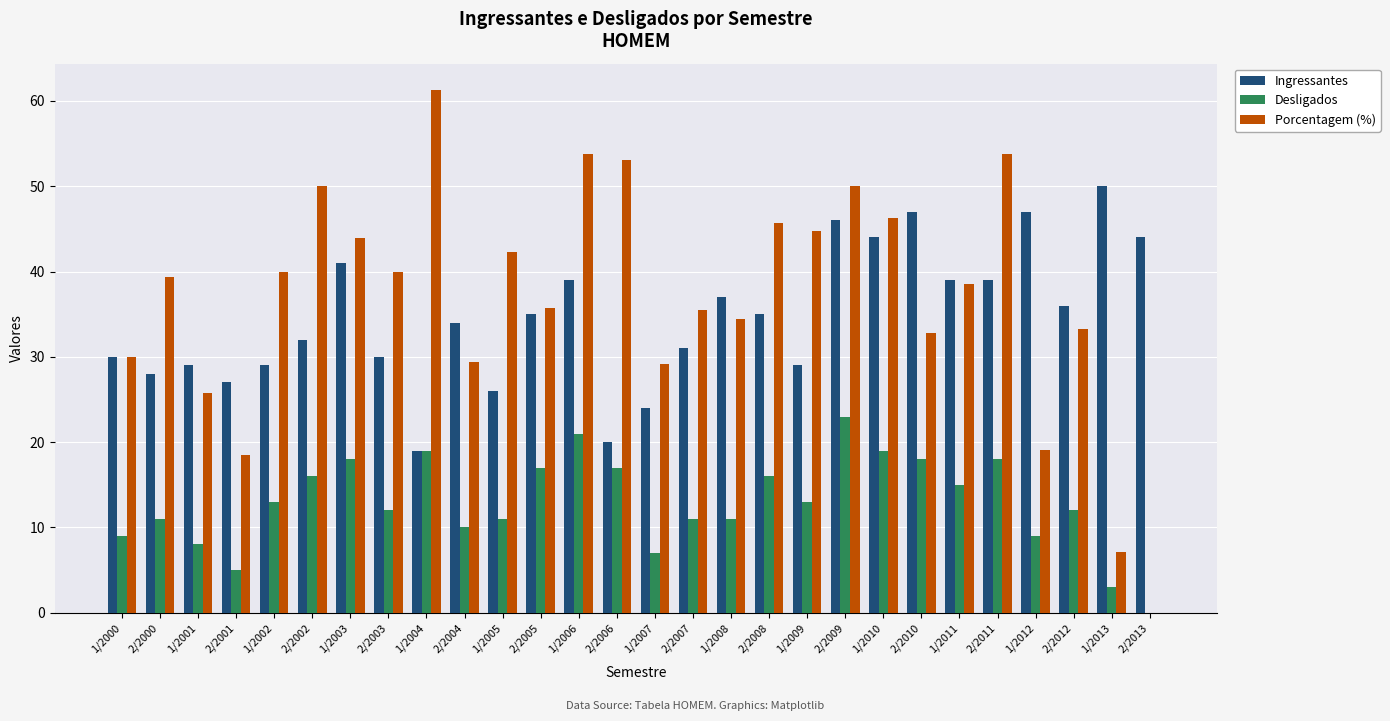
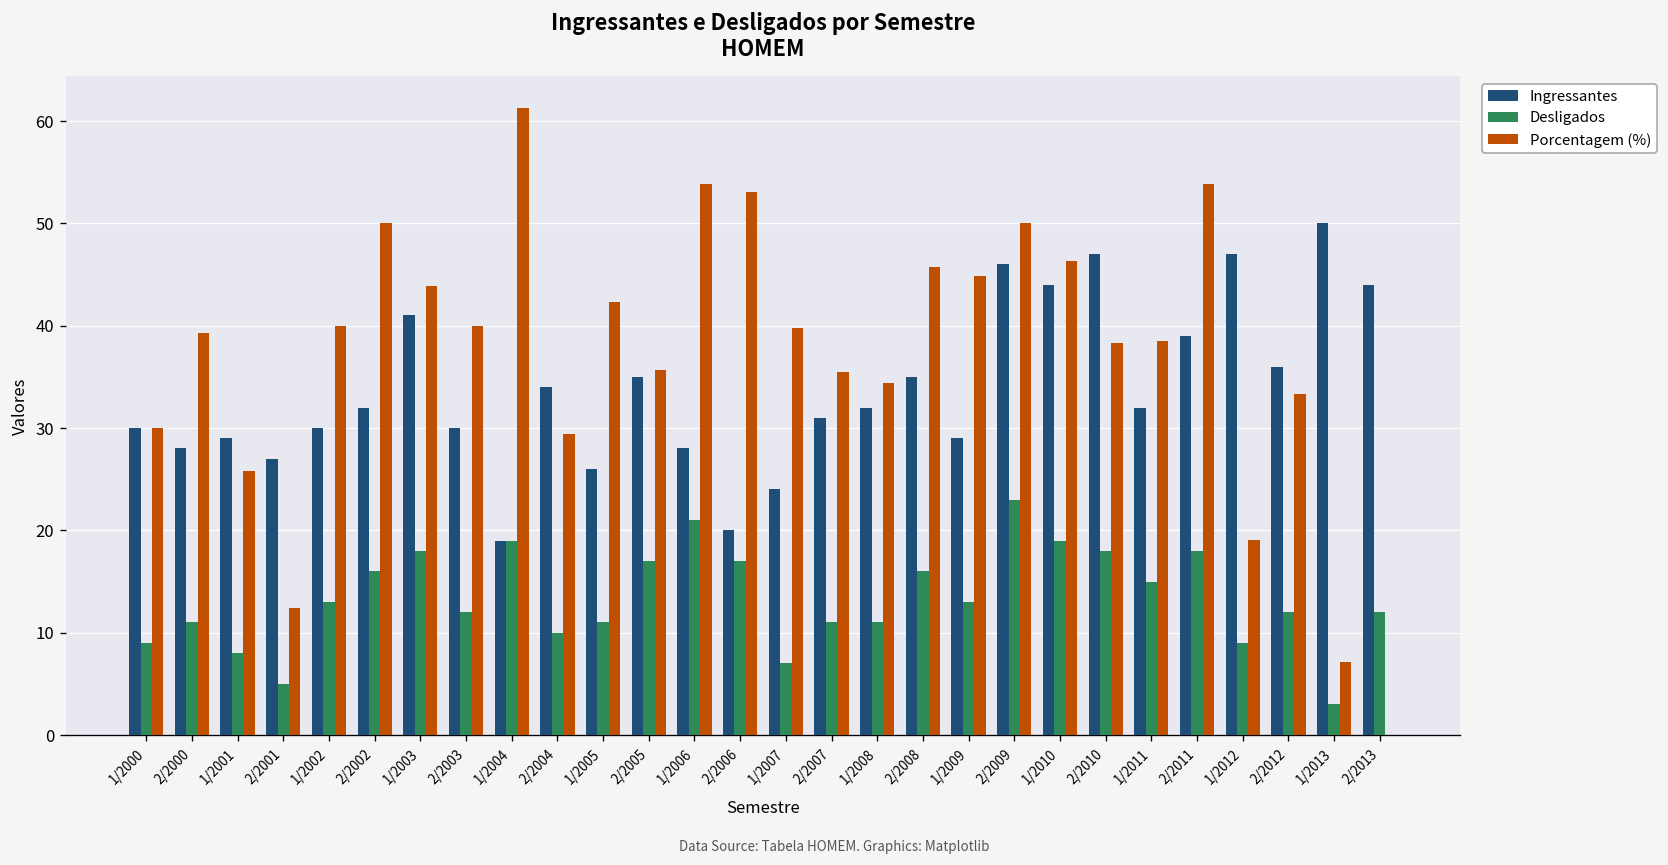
  {
    "Ingressantes": {
      "1/2000": 30,
      "2/2000": 28,
      "1/2001": 29,
      "2/2001": 27,
-     "1/2002": 29,
+     "1/2002": 30,
      "2/2002": 32,
      "1/2003": 41,
      "2/2003": 30,
      "1/2004": 19,
      "2/2004": 34,
      "1/2005": 26,
      "2/2005": 35,
-     "1/2006": 39,
+     "1/2006": 28,
      "2/2006": 20,
      "1/2007": 24,
      "2/2007": 31,
-     "1/2008": 37,
+     "1/2008": 32,
      "2/2008": 35,
      "1/2009": 29,
      "2/2009": 46,
      "1/2010": 44,
      "2/2010": 47,
-     "1/2011": 39,
+     "1/2011": 32,
      "2/2011": 39,
      "1/2012": 47,
      "2/2012": 36,
      "1/2013": 50,
      "2/2013": 44
    },
    "Desligados": {
      "1/2000": 9,
      "2/2000": 11,
      "1/2001": 8,
      "2/2001": 5,
      "1/2002": 13,
      "2/2002": 16,
      "1/2003": 18,
      "2/2003": 12,
      "1/2004": 19,
      "2/2004": 10,
      "1/2005": 11,
      "2/2005": 17,
      "1/2006": 21,
      "2/2006": 17,
      "1/2007": 7,
      "2/2007": 11,
      "1/2008": 11,
      "2/2008": 16,
      "1/2009": 13,
      "2/2009": 23,
      "1/2010": 19,
      "2/2010": 18,
      "1/2011": 15,
      "2/2011": 18,
      "1/2012": 9,
      "2/2012": 12,
      "1/2013": 3,
-     "2/2013": 0
+     "2/2013": 12
    },
    "Porcentagem (%)": {
      "1/2000": 30,
      "2/2000": 39,
      "1/2001": 26,
-     "2/2001": 19,
+     "2/2001": 12,
      "1/2002": 40,
      "2/2002": 50,
      "1/2003": 44,
      "2/2003": 40,
      "1/2004": 61,
      "2/2004": 29,
      "1/2005": 42,
      "2/2005": 36,
      "1/2006": 54,
      "2/2006": 53,
-     "1/2007": 29,
+     "1/2007": 40,
      "2/2007": 36,
      "1/2008": 34,
      "2/2008": 46,
      "1/2009": 45,
      "2/2009": 50,
      "1/2010": 46,
-     "2/2010": 33,
+     "2/2010": 38,
      "1/2011": 39,
      "2/2011": 54,
      "1/2012": 19,
      "2/2012": 33,
      "1/2013": 7,
      "2/2013": 0
    }
  }
